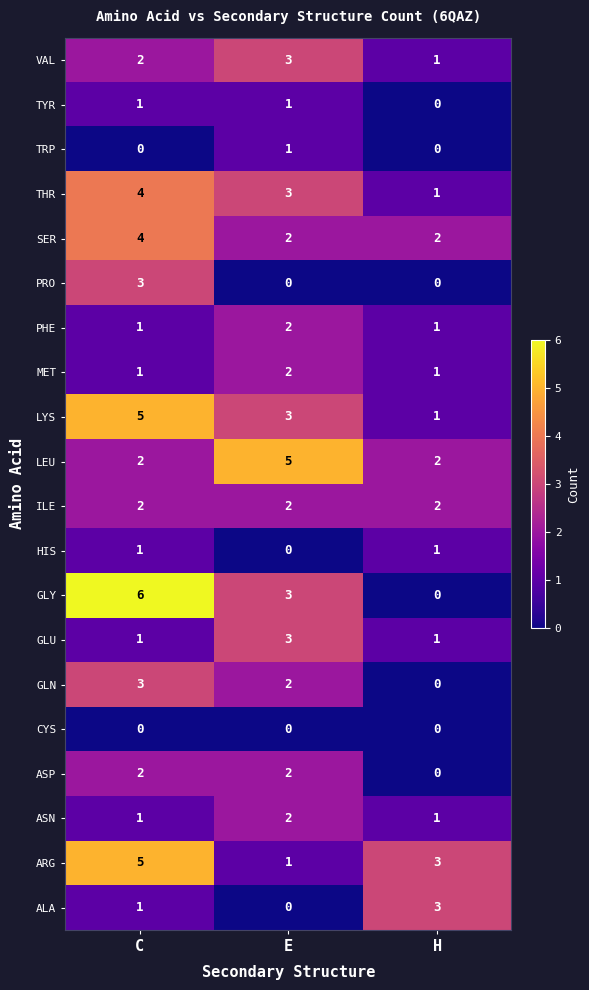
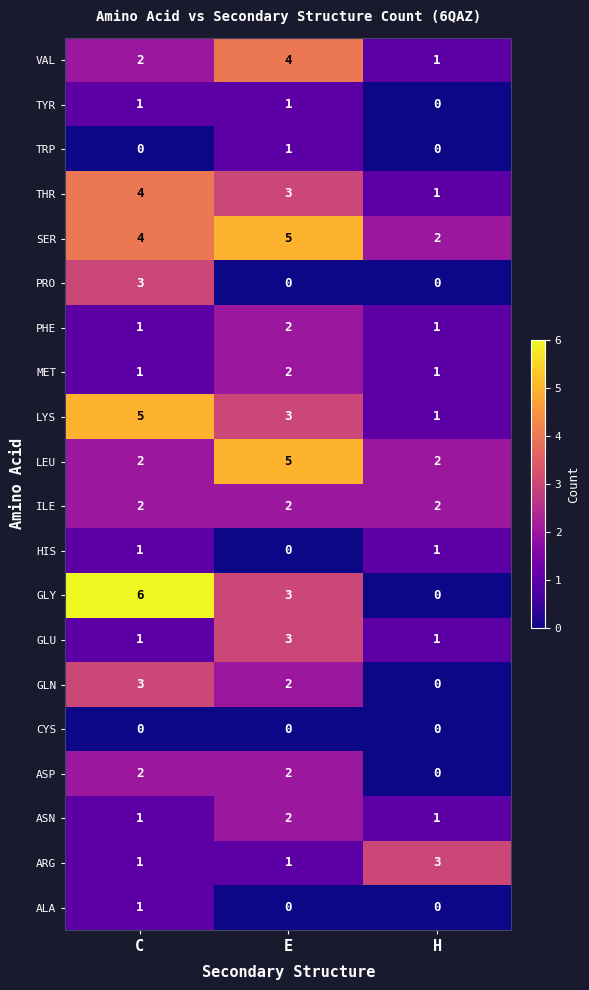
  {
    "VAL": {
      "C": 2,
-     "E": 3,
+     "E": 4,
      "H": 1
    },
    "TYR": {
      "C": 1,
      "E": 1,
      "H": 0
    },
    "TRP": {
      "C": 0,
      "E": 1,
      "H": 0
    },
    "THR": {
      "C": 4,
      "E": 3,
      "H": 1
    },
    "SER": {
      "C": 4,
-     "E": 2,
+     "E": 5,
      "H": 2
    },
    "PRO": {
      "C": 3,
      "E": 0,
      "H": 0
    },
    "PHE": {
      "C": 1,
      "E": 2,
      "H": 1
    },
    "MET": {
      "C": 1,
      "E": 2,
      "H": 1
    },
    "LYS": {
      "C": 5,
      "E": 3,
      "H": 1
    },
    "LEU": {
      "C": 2,
      "E": 5,
      "H": 2
    },
    "ILE": {
      "C": 2,
      "E": 2,
      "H": 2
    },
    "HIS": {
      "C": 1,
      "E": 0,
      "H": 1
    },
    "GLY": {
      "C": 6,
      "E": 3,
      "H": 0
    },
    "GLU": {
      "C": 1,
      "E": 3,
      "H": 1
    },
    "GLN": {
      "C": 3,
      "E": 2,
      "H": 0
    },
    "CYS": {
      "C": 0,
      "E": 0,
      "H": 0
    },
    "ASP": {
      "C": 2,
      "E": 2,
      "H": 0
    },
    "ASN": {
      "C": 1,
      "E": 2,
      "H": 1
    },
    "ARG": {
-     "C": 5,
+     "C": 1,
      "E": 1,
      "H": 3
    },
    "ALA": {
      "C": 1,
      "E": 0,
-     "H": 3
+     "H": 0
    }
  }
